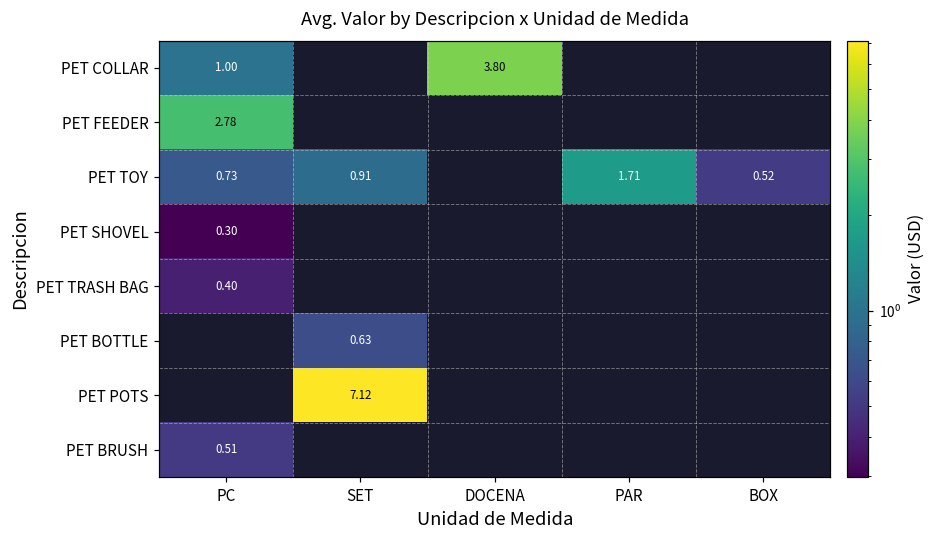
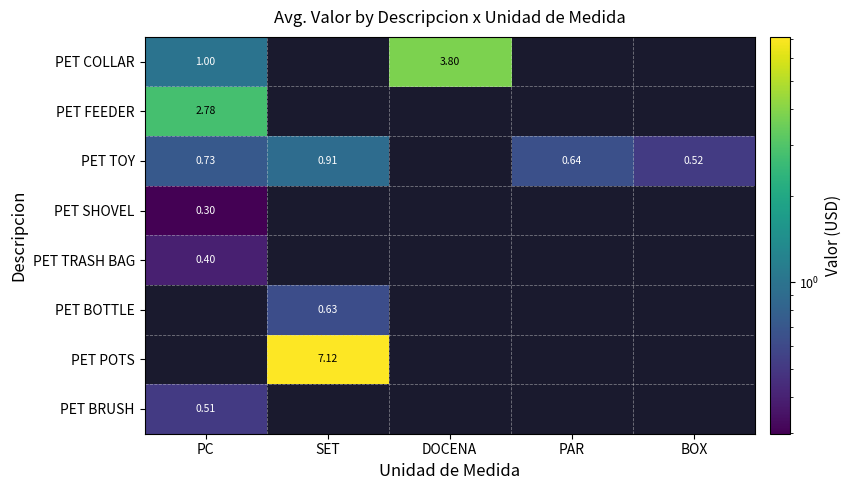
  {
    "PET COLLAR": {
      "PC": 1.00,
      "DOCENA": 3.80
    },
    "PET FEEDER": {
      "PC": 2.78
    },
    "PET TOY": {
      "PC": 0.73,
      "SET": 0.91,
-     "PAR": 1.71,
+     "PAR": 0.64,
      "BOX": 0.52
    },
    "PET SHOVEL": {
      "PC": 0.30
    },
    "PET TRASH BAG": {
      "PC": 0.40
    },
    "PET BOTTLE": {
      "SET": 0.63
    },
    "PET POTS": {
      "SET": 7.12
    },
    "PET BRUSH": {
      "PC": 0.51
    }
  }
